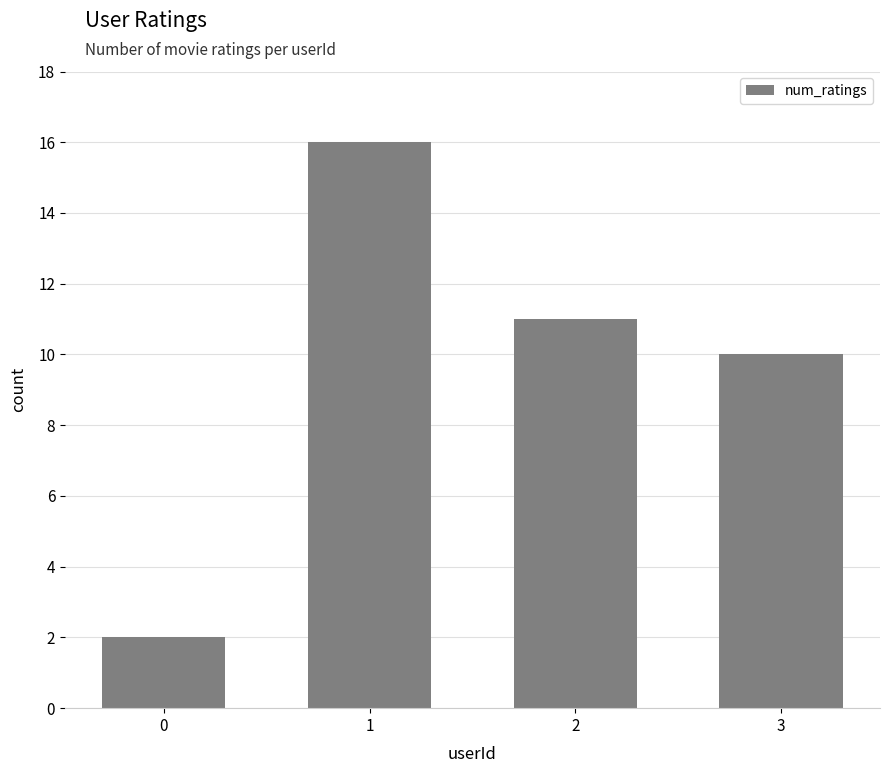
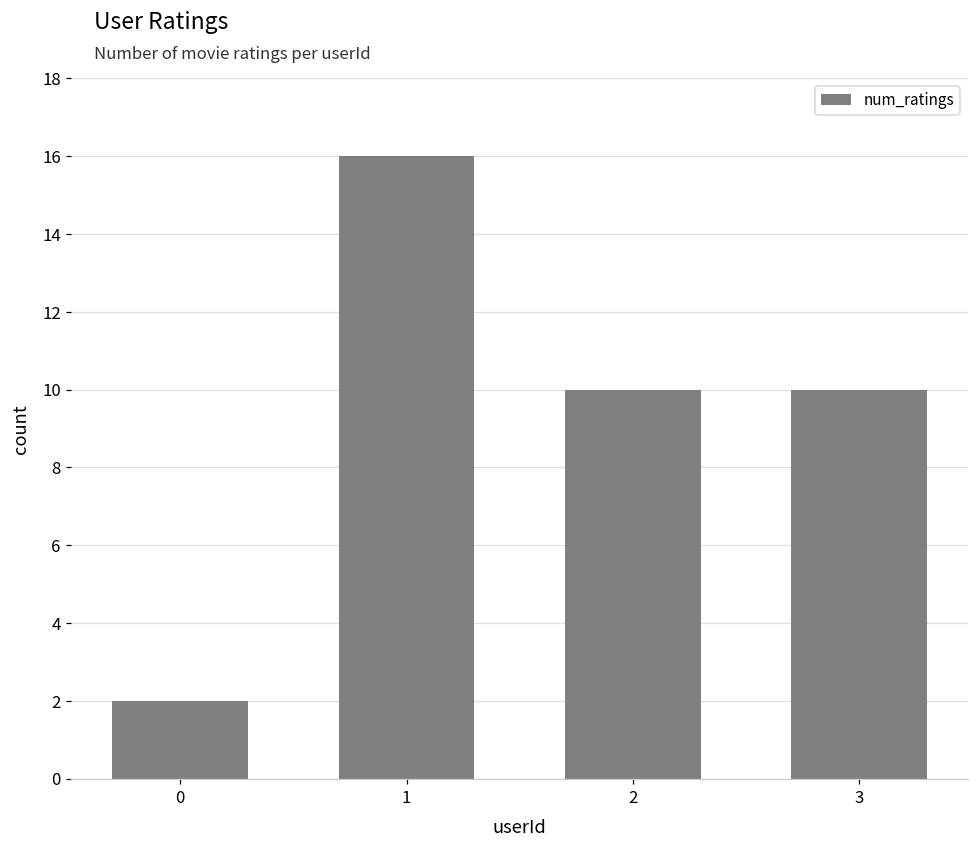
  {
    "0": 2,
    "1": 16,
-   "2": 11,
+   "2": 10,
    "3": 10
  }
